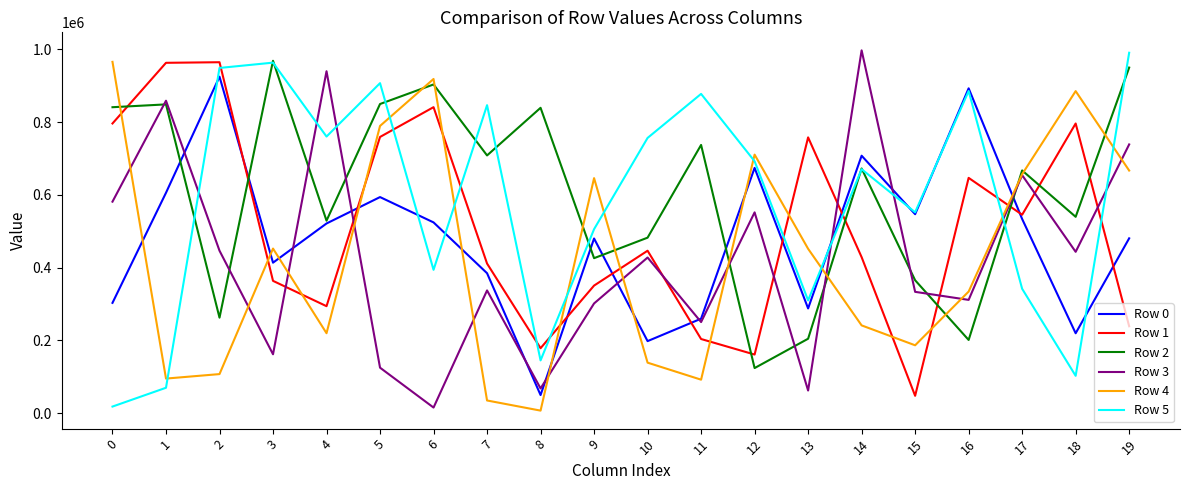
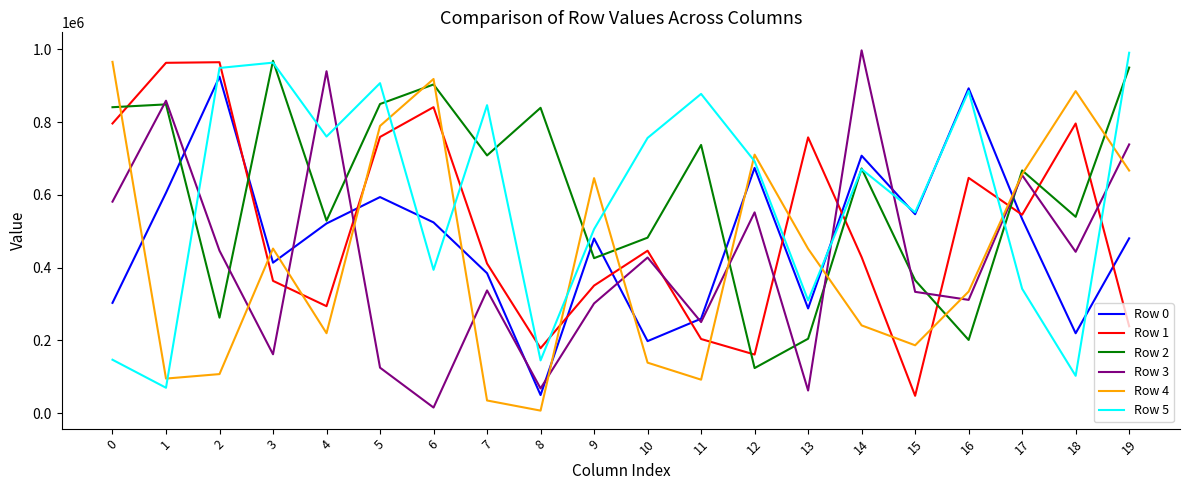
  {
    "Row 0": {
      "0": 300000,
      "1": 610000,
      "2": 920000,
      "3": 410000,
      "4": 520000,
      "5": 590000,
      "6": 520000,
      "7": 380000,
      "8": 50000,
      "9": 480000,
      "10": 200000,
      "11": 260000,
      "12": 670000,
      "13": 290000,
      "14": 710000,
      "16": 890000,
      "17": 530000,
      "18": 220000,
      "19": 480000
    },
    "Row 1": {
      "0": 800000,
      "1": 960000,
      "2": 960000,
      "3": 360000,
      "4": 290000,
      "5": 760000,
      "6": 840000,
      "7": 410000,
      "8": 180000,
      "9": 350000,
      "10": 450000,
      "11": 200000,
      "12": 160000,
      "13": 760000,
      "14": 430000,
      "15": 50000,
      "16": 650000,
      "17": 550000,
      "18": 800000
    },
    "Row 2": {
      "0": 840000,
      "1": 850000,
      "2": 260000,
      "4": 530000,
      "5": 850000,
      "6": 900000,
      "7": 710000,
      "8": 840000,
      "9": 430000,
      "10": 480000,
      "11": 740000,
      "12": 120000,
      "13": 200000,
      "15": 370000,
      "16": 200000,
      "17": 670000,
      "18": 540000,
      "19": 950000
    },
    "Row 3": {
      "0": 580000,
      "1": 860000,
      "2": 450000,
      "3": 160000,
      "4": 940000,
      "5": 120000,
      "6": 20000,
      "7": 340000,
      "8": 70000,
      "9": 300000,
      "10": 430000,
      "11": 250000,
      "12": 550000,
      "13": 60000,
      "14": 1000000,
      "15": 330000,
      "16": 310000,
      "18": 440000,
      "19": 740000
    },
    "Row 4": {
      "0": 970000,
      "1": 90000,
      "2": 110000,
      "3": 450000,
      "4": 220000,
      "5": 790000,
      "6": 920000,
      "7": 30000,
      "8": 10000,
      "9": 650000,
      "10": 140000,
      "11": 90000,
      "12": 710000,
      "13": 450000,
      "14": 240000,
      "15": 190000,
      "16": 330000,
      "18": 880000,
      "19": 670000
    },
    "Row 5": {
-     "0": 20000,
+     "0": 150000,
      "1": 70000,
      "2": 950000,
      "4": 760000,
      "5": 910000,
      "6": 390000,
      "7": 850000,
      "8": 140000,
      "9": 510000,
      "10": 760000,
      "11": 880000,
      "12": 690000,
      "13": 310000,
      "16": 890000,
      "17": 340000,
      "18": 100000,
      "19": 990000
    }
  }
